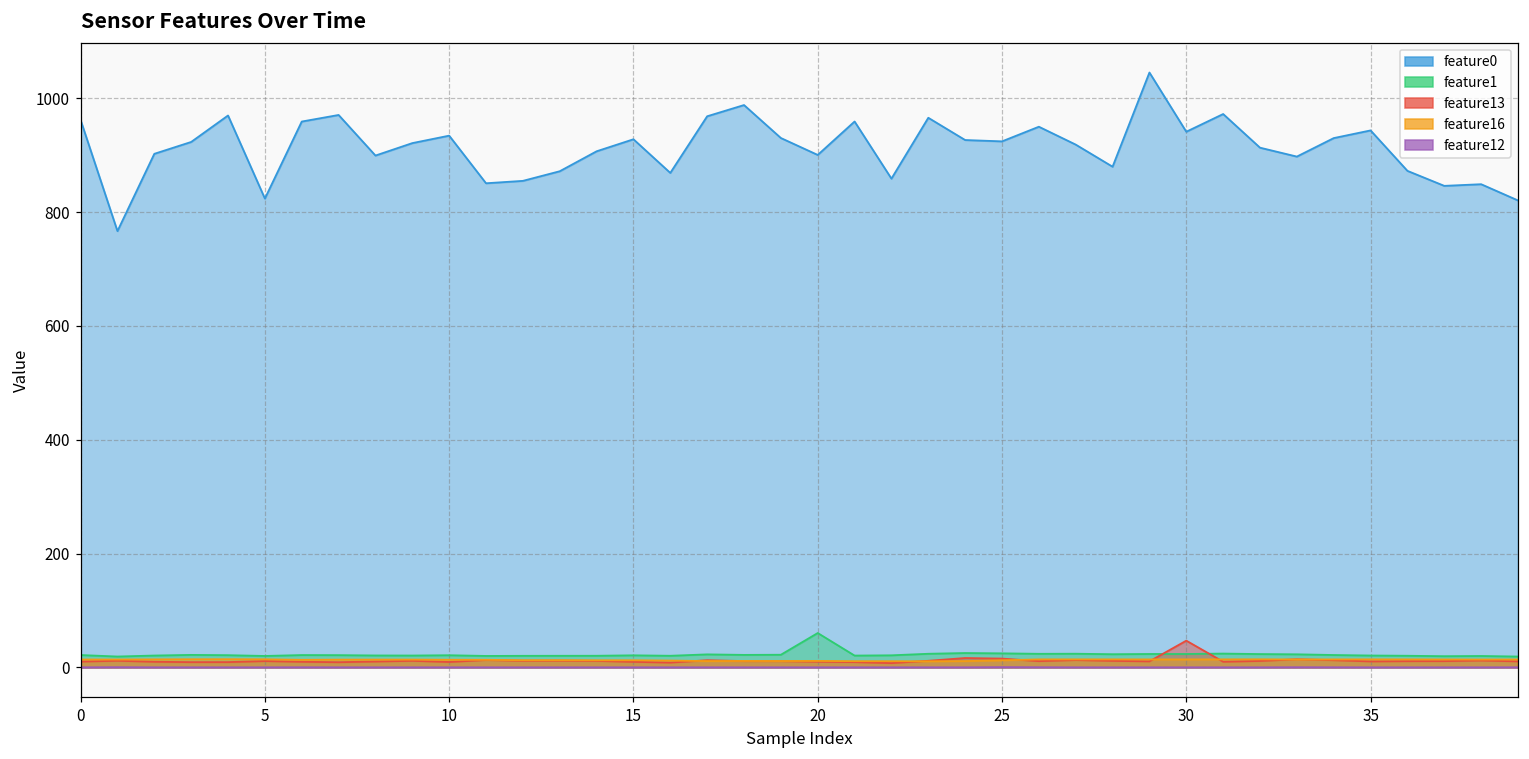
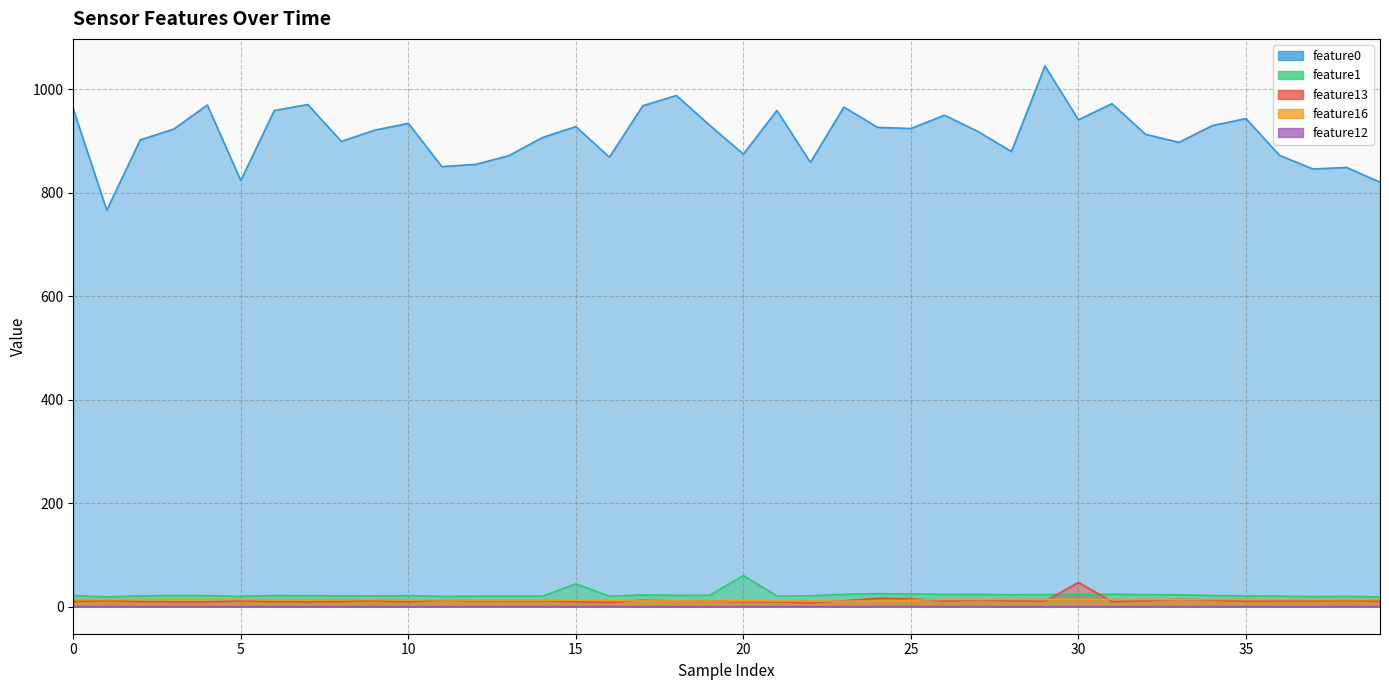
  {
    "feature0": {
      "0": 960,
      "5": 820,
      "10": 930,
      "15": 930,
-     "20": 900,
+     "20": 870,
      "25": 920,
      "30": 940,
      "35": 940
    },
    "feature1": {
      "0": 20,
      "5": 20,
      "10": 20,
-     "15": 20,
+     "15": 40,
      "20": 60,
      "25": 20,
      "30": 20,
      "35": 20
    },
    "feature13": {
      "30": 50
    },
    "feature16": {
      "30": 10
    },
    "feature12": {
      "0": 0,
      "5": 0,
      "10": 0,
      "15": 0,
      "20": 0,
      "25": 0,
      "30": 0,
      "35": 0
    }
  }
